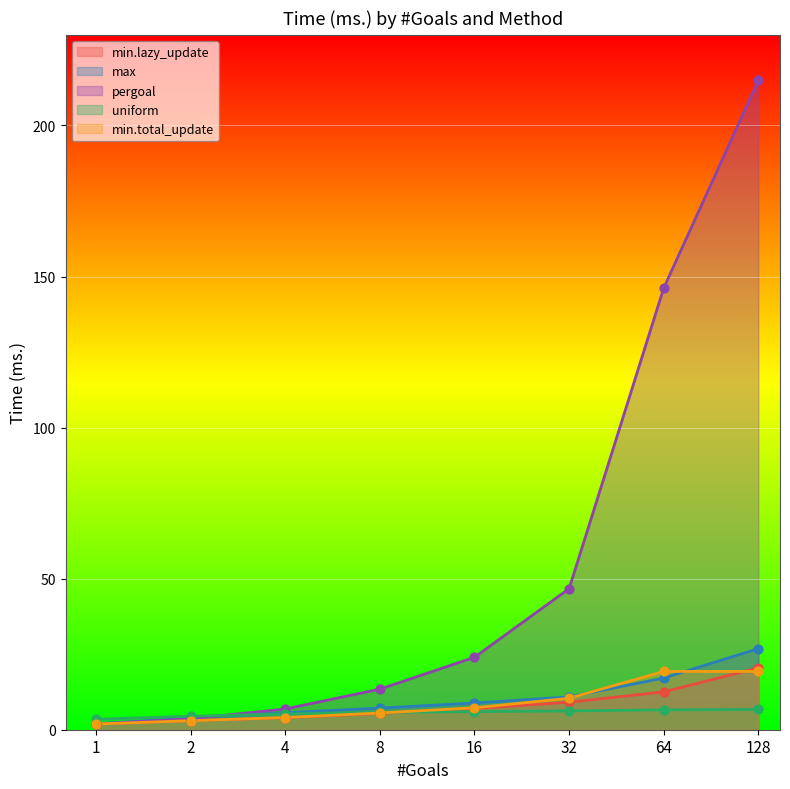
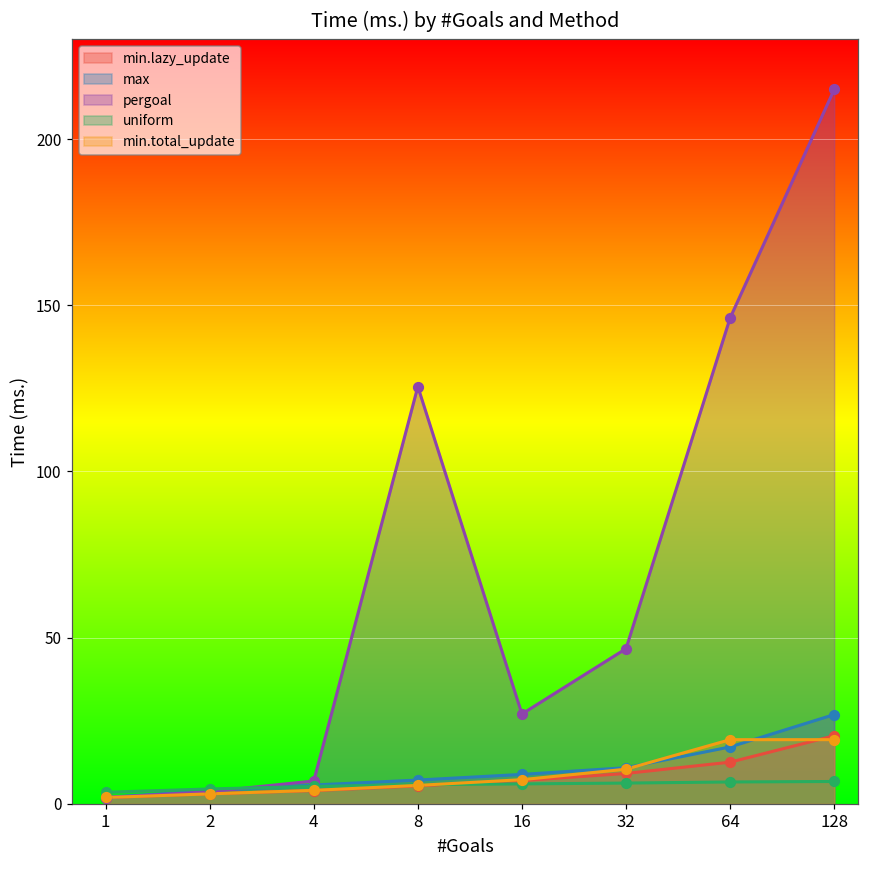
  {
    "pergoal": {
      "4": 7,
-     "8": 13,
-     "16": 24,
+     "8": 126,
+     "16": 27,
      "32": 47,
      "64": 146,
      "128": 215
    }
  }
